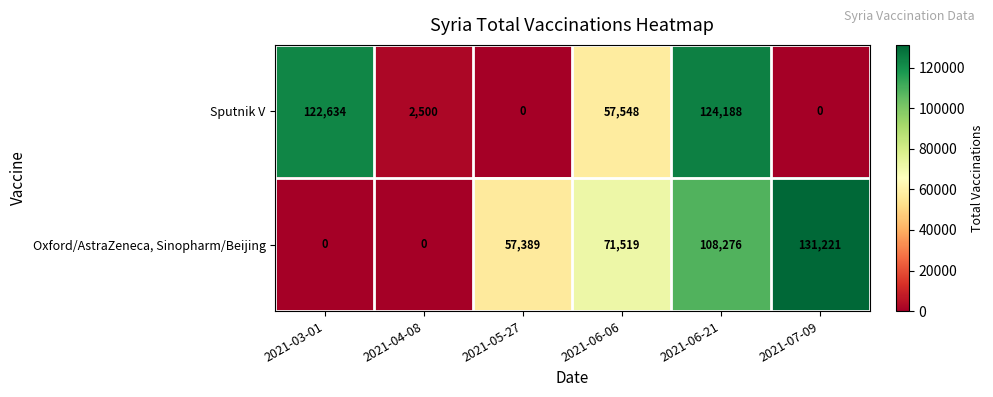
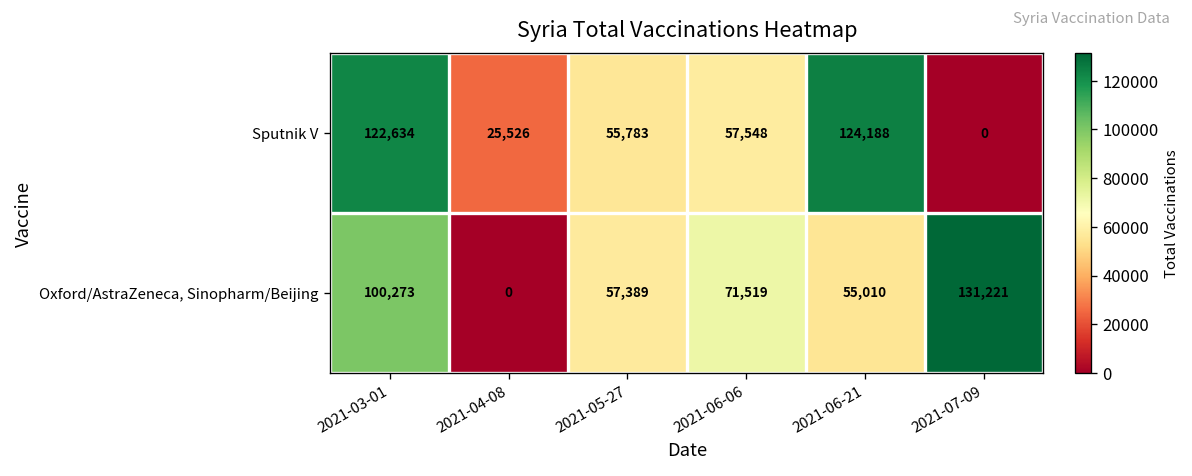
  {
    "Sputnik V": {
      "2021-03-01": "122,634",
-     "2021-04-08": "2,500",
-     "2021-05-27": "0",
+     "2021-04-08": "25,526",
+     "2021-05-27": "55,783",
      "2021-06-06": "57,548",
      "2021-06-21": "124,188",
      "2021-07-09": "0"
    },
    "Oxford/AstraZeneca, Sinopharm/Beijing": {
-     "2021-03-01": "0",
+     "2021-03-01": "100,273",
      "2021-04-08": "0",
      "2021-05-27": "57,389",
      "2021-06-06": "71,519",
-     "2021-06-21": "108,276",
+     "2021-06-21": "55,010",
      "2021-07-09": "131,221"
    }
  }
